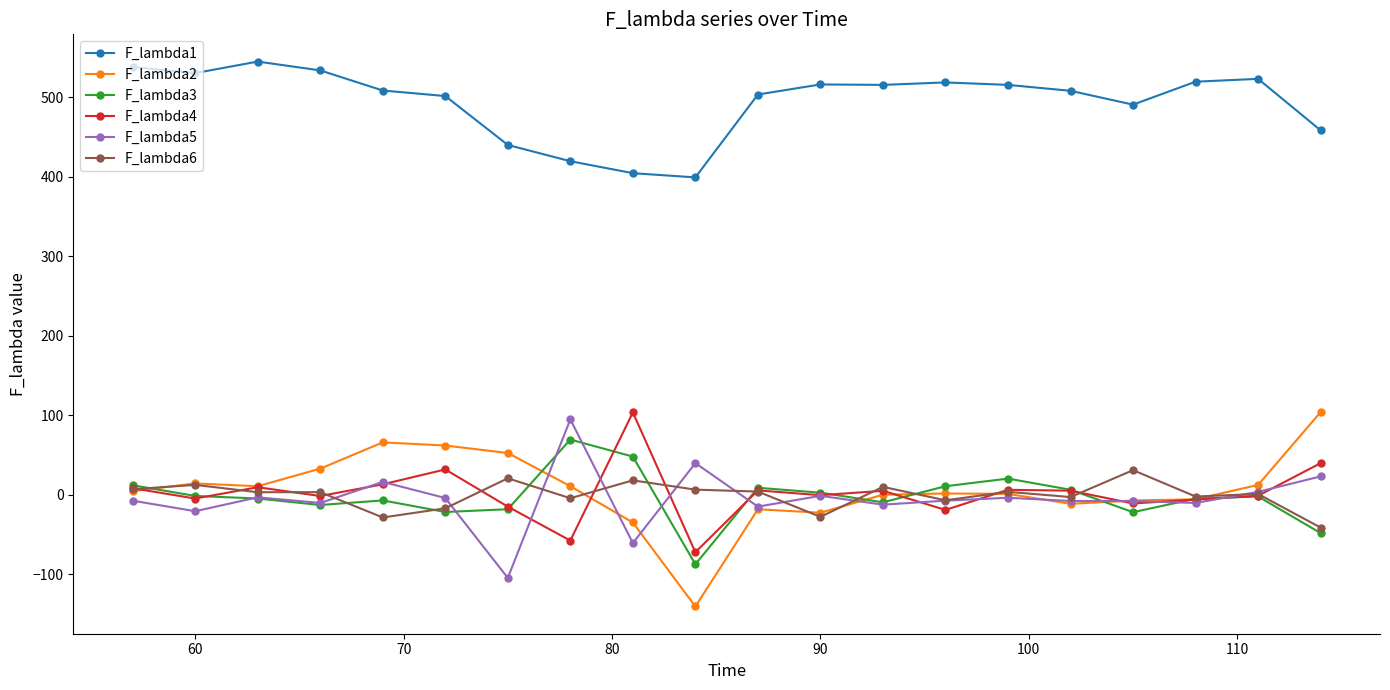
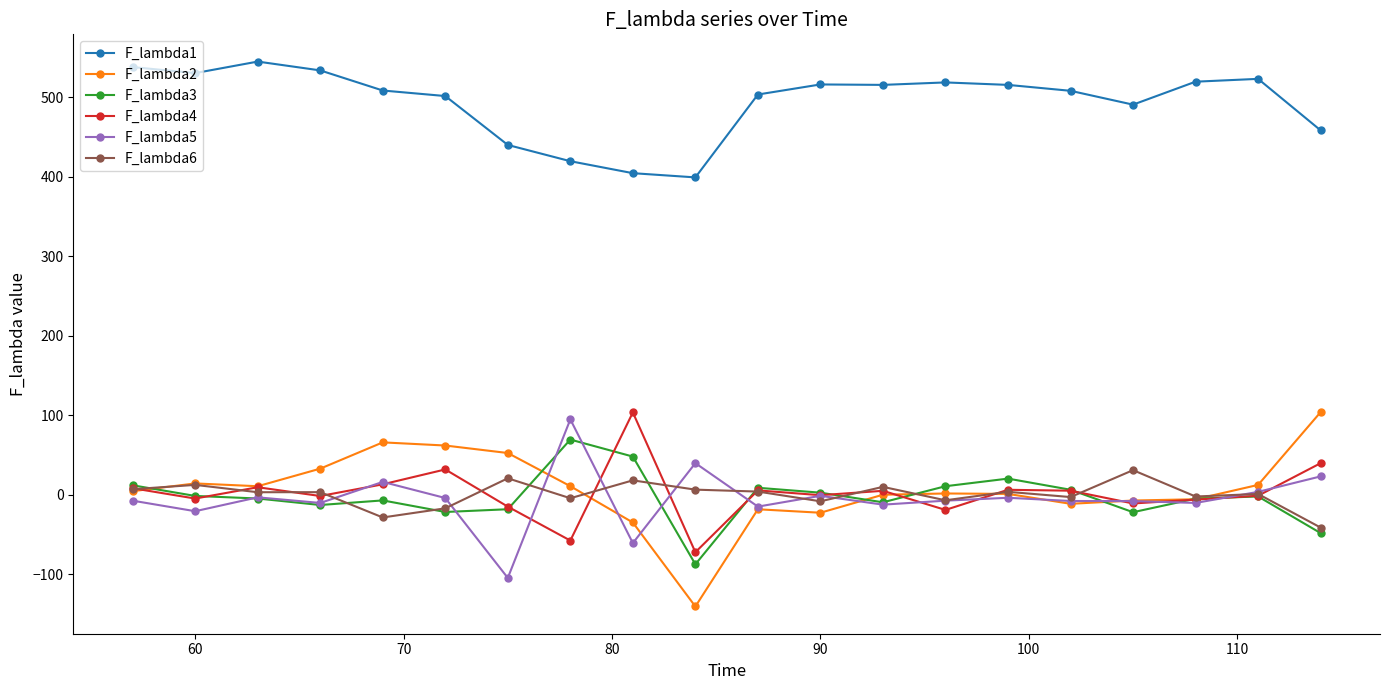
  {
    "F_lambda1": {
      "90": 520
    },
    "F_lambda2": {
      "90": -20
    },
    "F_lambda3": {
      "60": 0
    },
    "F_lambda4": {
      "60": 0
    },
    "F_lambda5": {
      "60": -20
    },
    "F_lambda6": {
-     "90": -30
+     "90": -10
    }
  }
